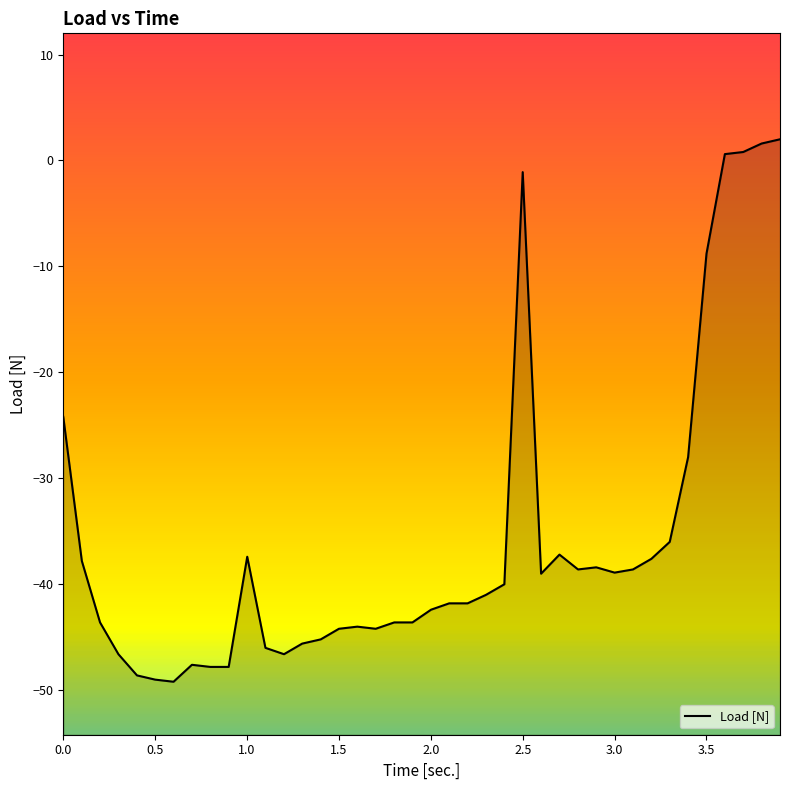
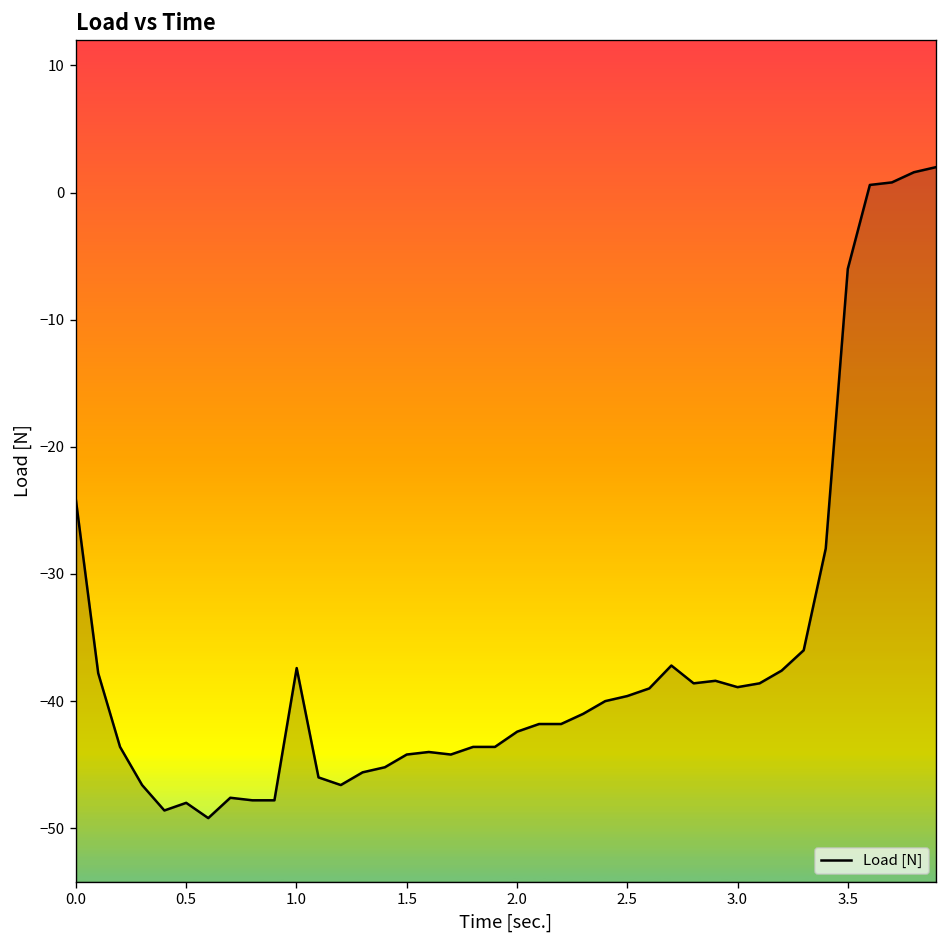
  {
    "0.0": -24.2,
-   "0.5": -49,
+   "0.5": -48,
    "1.0": -37.4,
    "1.5": -44.2,
    "2.0": -42.4,
-   "2.5": -1.1,
+   "2.5": -39.6,
    "3.0": -38.9,
-   "3.5": -8.8
+   "3.5": -6.0
  }
